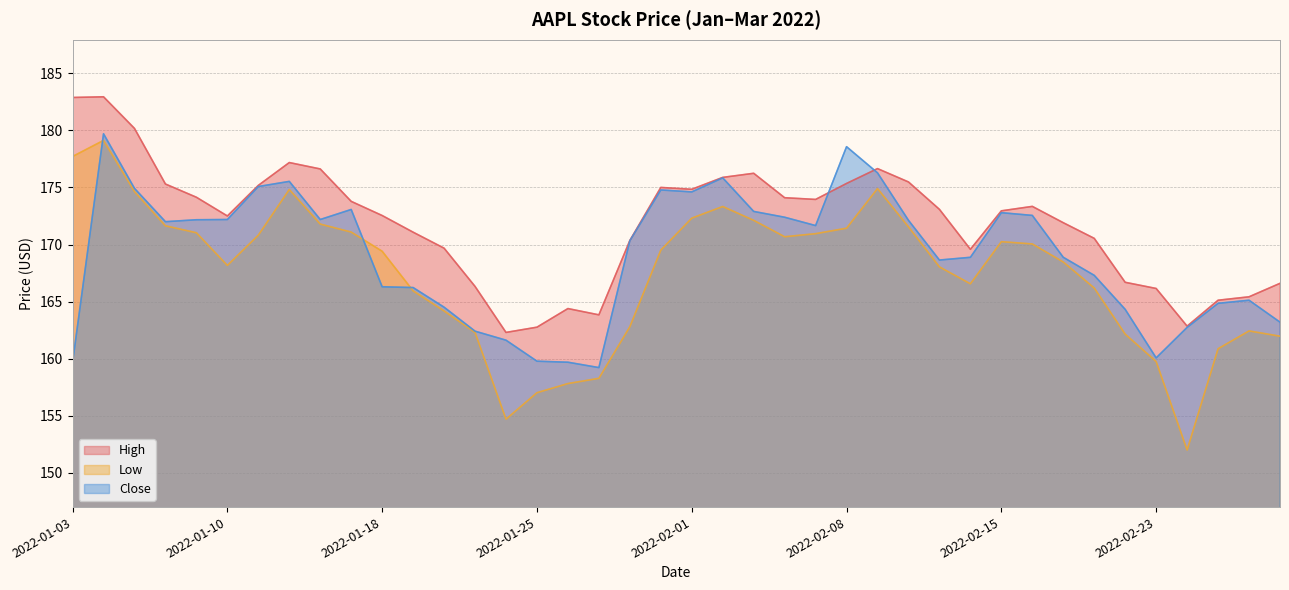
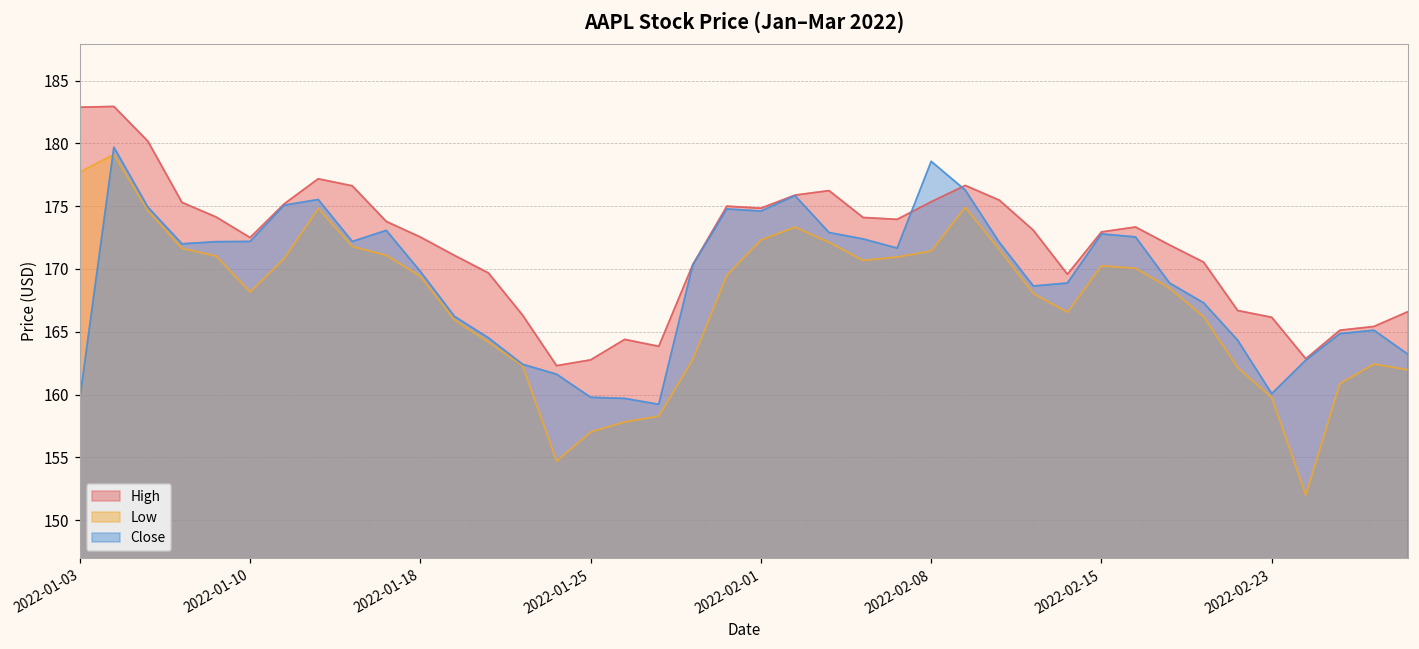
  {
    "Close": {
      "2022-01-03": 159.7,
      "2022-01-10": 172.2,
-     "2022-01-18": 166.3,
+     "2022-01-18": 169.8,
      "2022-01-25": 159.8,
      "2022-02-01": 174.6,
      "2022-02-08": 178.6,
      "2022-02-23": 160.1
    }
  }
